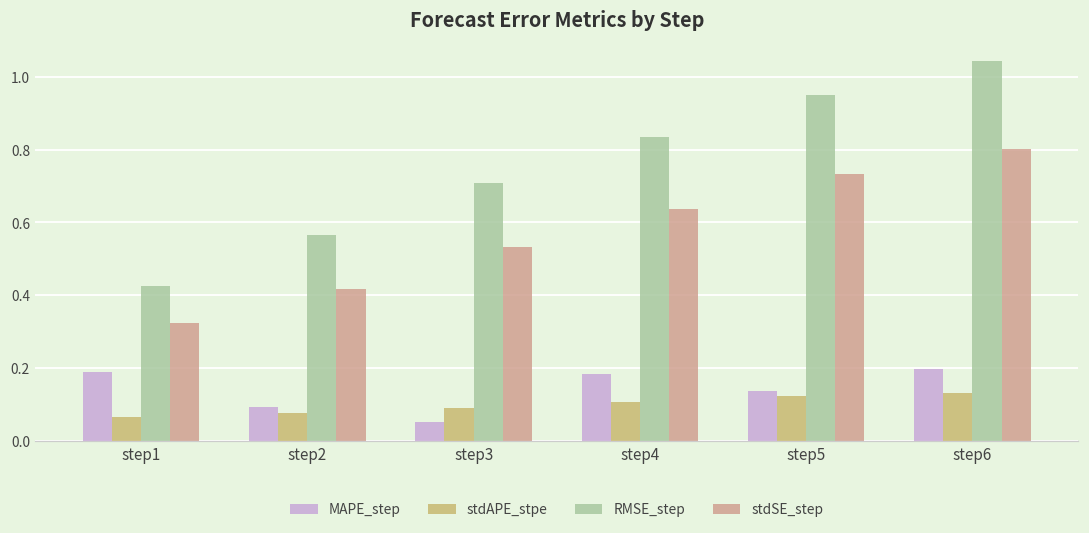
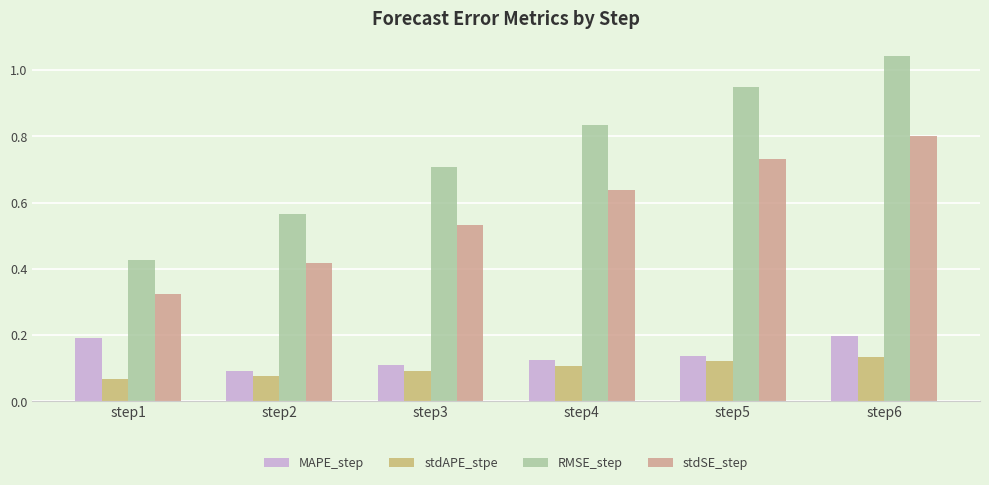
  {
    "MAPE_step": {
      "step1": 0.19,
      "step2": 0.09,
-     "step3": 0.05,
-     "step4": 0.18,
+     "step3": 0.11,
+     "step4": 0.12,
      "step5": 0.14,
      "step6": 0.20
    }
  }
